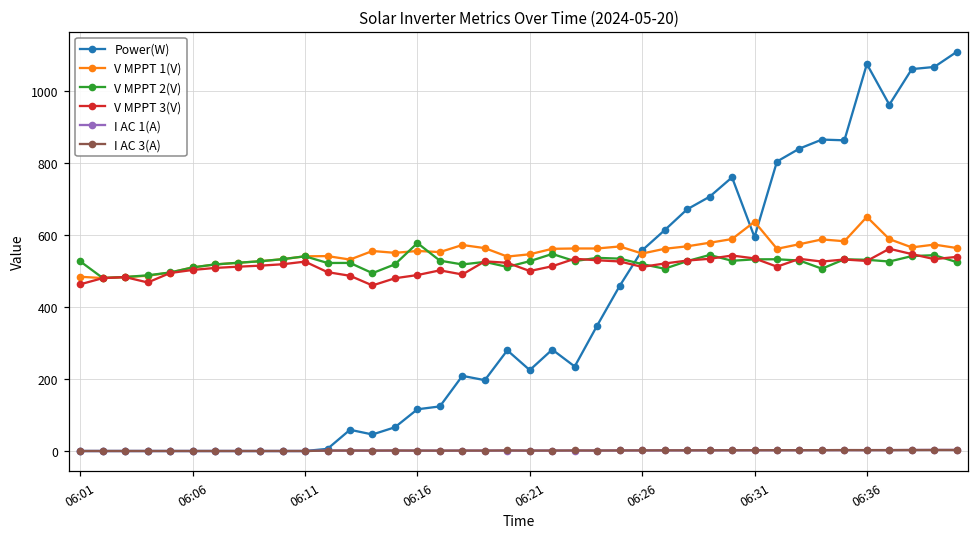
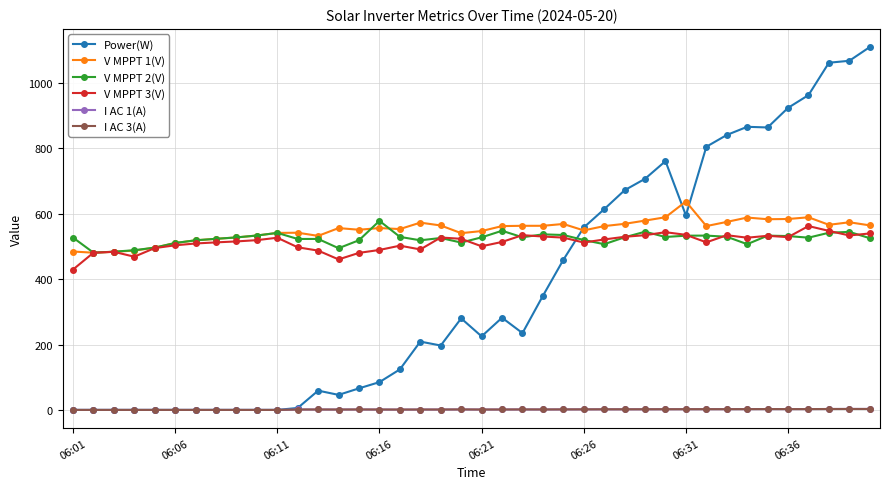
  {
    "Power(W)": {
-     "06:16": 120,
+     "06:16": 90,
      "06:21": 230,
      "06:26": 560,
      "06:31": 600,
-     "06:36": 1080
+     "06:36": 920
    },
    "V MPPT 1(V)": {
      "06:01": 480,
      "06:16": 560,
      "06:21": 550,
      "06:26": 550,
      "06:31": 640,
-     "06:36": 650
+     "06:36": 580
    },
    "V MPPT 2(V)": {
      "06:01": 530,
      "06:16": 580,
      "06:21": 530
    },
    "V MPPT 3(V)": {
-     "06:01": 460,
+     "06:01": 430,
      "06:11": 530,
      "06:16": 490,
      "06:21": 500
    },
    "I AC 3(A)": {
      "06:16": 0,
      "06:21": 0,
      "06:26": 0,
      "06:31": 0,
      "06:36": 0
    }
  }
